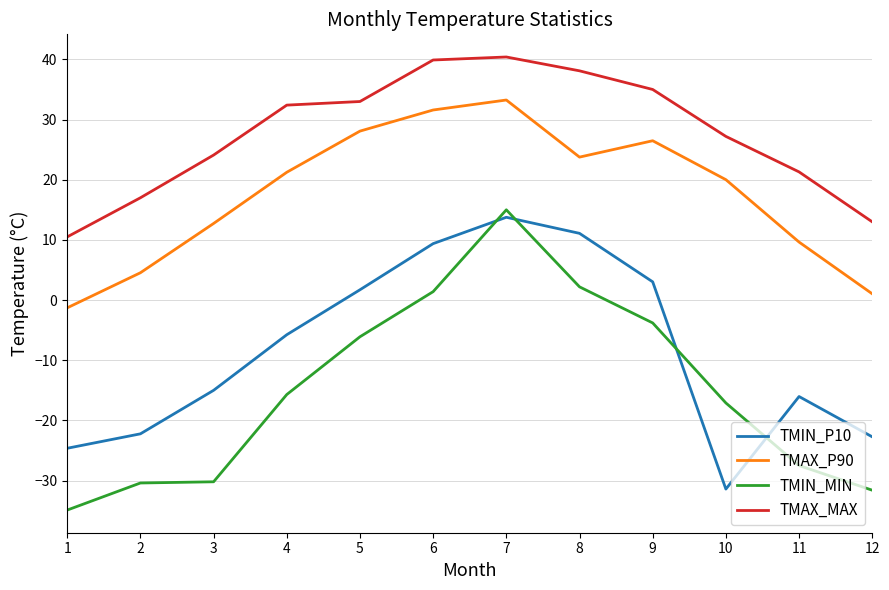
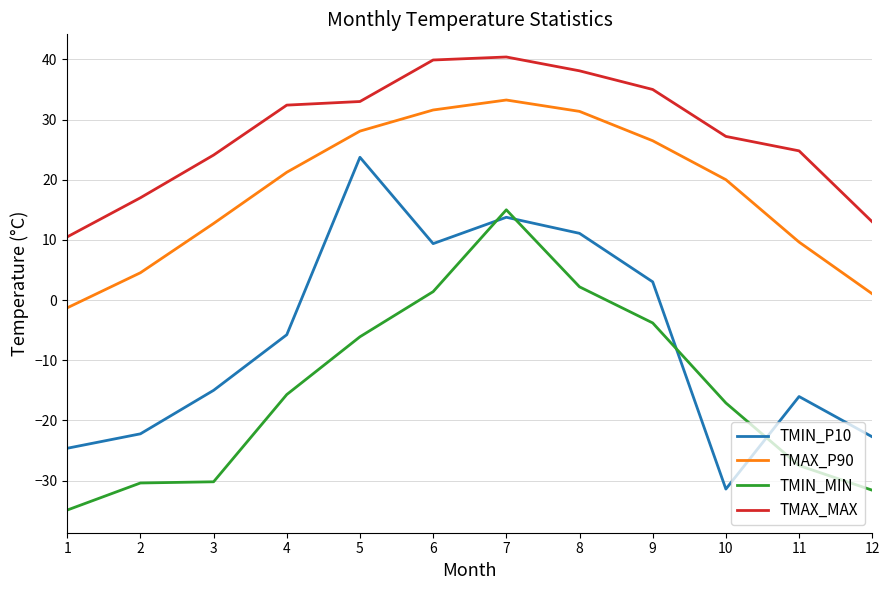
  {
    "TMIN_P10": {
      "1": -25,
      "2": -22,
      "3": -15,
      "4": -6,
-     "5": 2,
+     "5": 24,
      "6": 9,
      "7": 14,
      "8": 11,
      "9": 3,
      "10": -31,
      "11": -16,
      "12": -23
    },
    "TMAX_P90": {
      "1": -1,
      "2": 5,
      "3": 13,
      "4": 21,
      "5": 28,
      "6": 32,
      "7": 33,
-     "8": 24,
+     "8": 31,
      "9": 26,
      "10": 20,
      "11": 10,
      "12": 1
    },
    "TMIN_MIN": {
      "1": -35,
      "2": -30,
      "3": -30,
      "4": -16,
      "5": -6,
      "6": 1,
      "7": 15,
      "8": 2,
      "9": -4,
      "10": -17,
      "12": -32
    },
    "TMAX_MAX": {
      "1": 11,
      "2": 17,
      "3": 24,
      "4": 32,
      "5": 33,
      "6": 40,
      "7": 40,
      "8": 38,
      "9": 35,
      "10": 27,
-     "11": 21,
+     "11": 25,
      "12": 13
    }
  }
